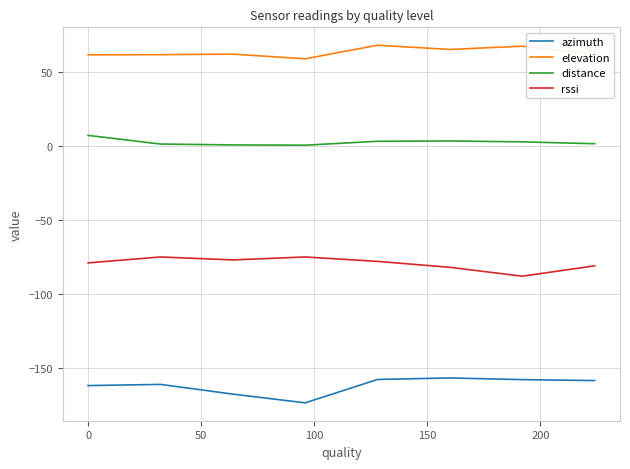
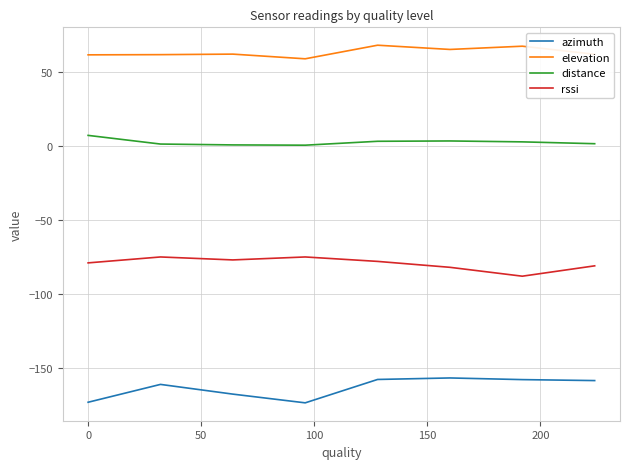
  {
    "azimuth": {
-     "0": -162
+     "0": -173
    },
    "elevation": {
      "0": 62
    },
    "distance": {
      "0": 7
    },
    "rssi": {
      "0": -79
    }
  }
